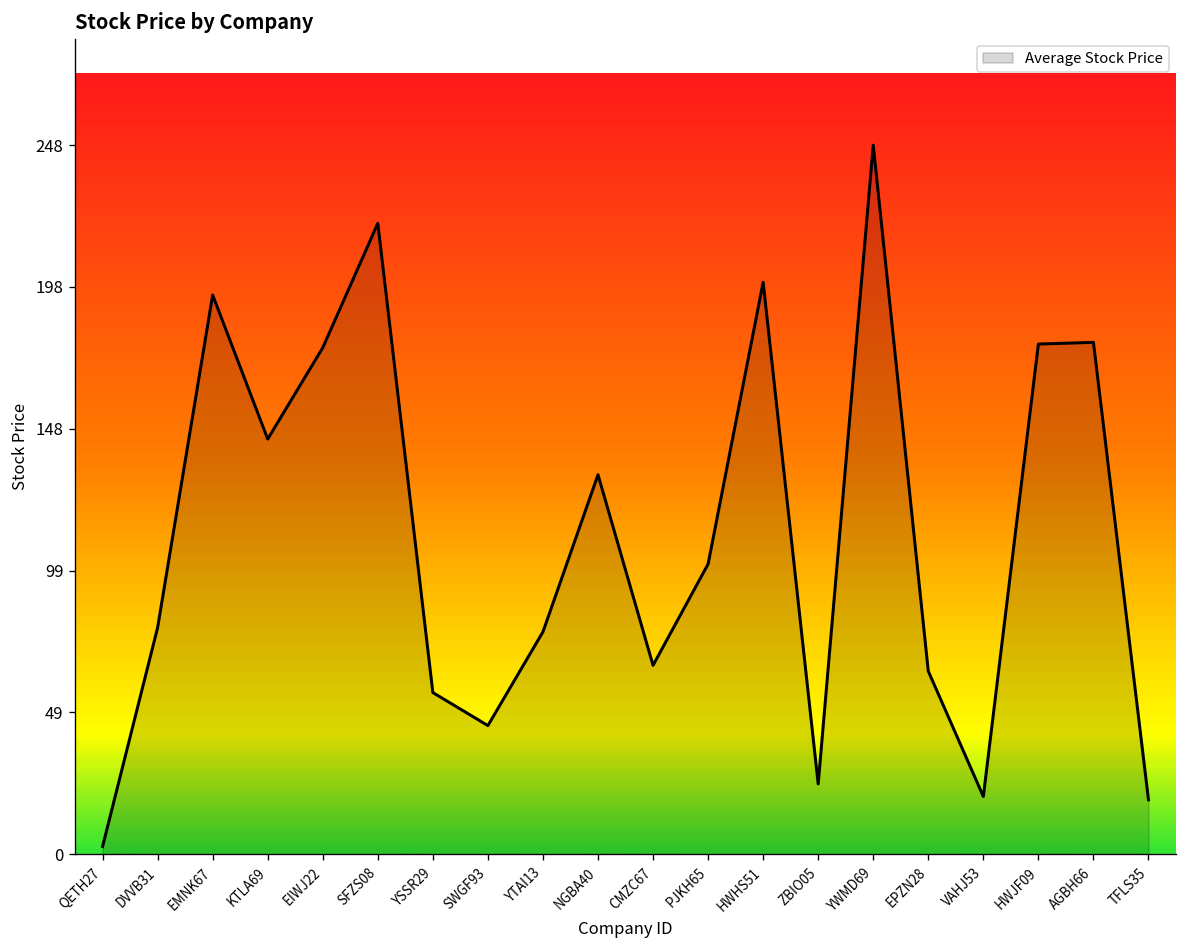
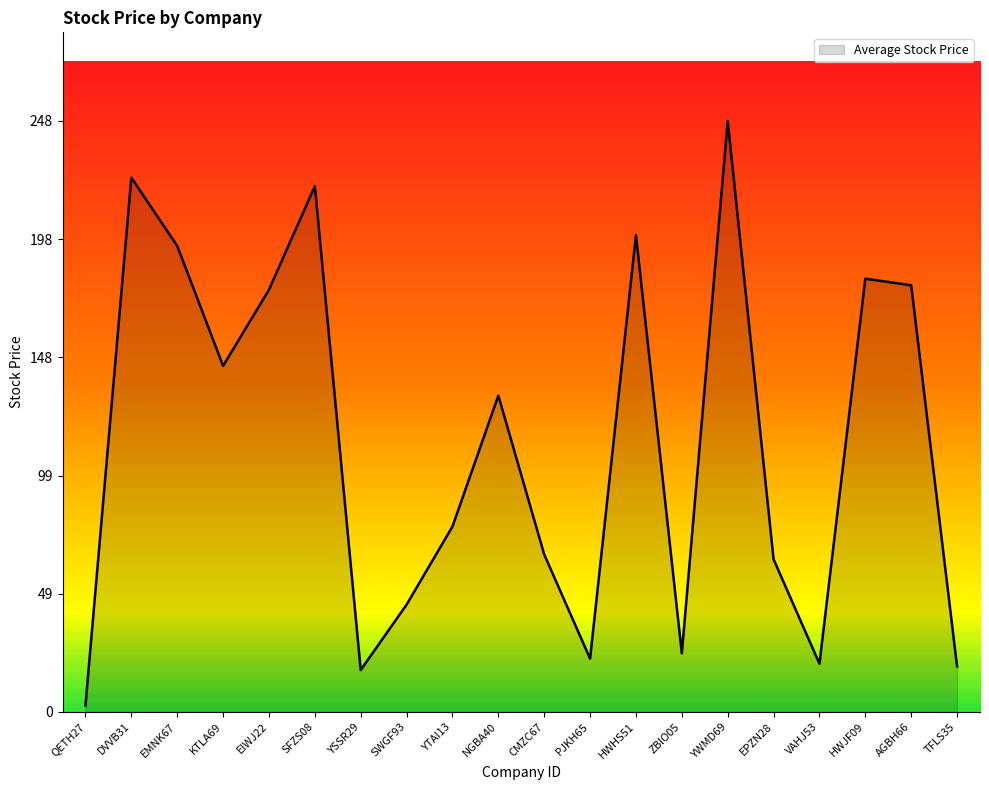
  {
    "QETH27": 3,
-   "DVVB31": 79,
+   "DVVB31": 224,
    "EMNK67": 196,
    "KTLA69": 145,
    "EIWJ22": 177,
    "SFZS08": 221,
-   "YSSR29": 57,
+   "YSSR29": 18,
    "SWGF93": 45,
    "YTAI13": 78,
    "NGBA40": 133,
    "CMZC67": 66,
-   "PJKH65": 102,
+   "PJKH65": 22,
    "HWHS51": 200,
    "ZBIO05": 25,
    "YWMD69": 248,
    "EPZN28": 64,
    "VAHJ53": 20,
-   "HWJF09": 179,
+   "HWJF09": 182,
    "AGBH66": 179,
    "TFLS35": 19
  }
